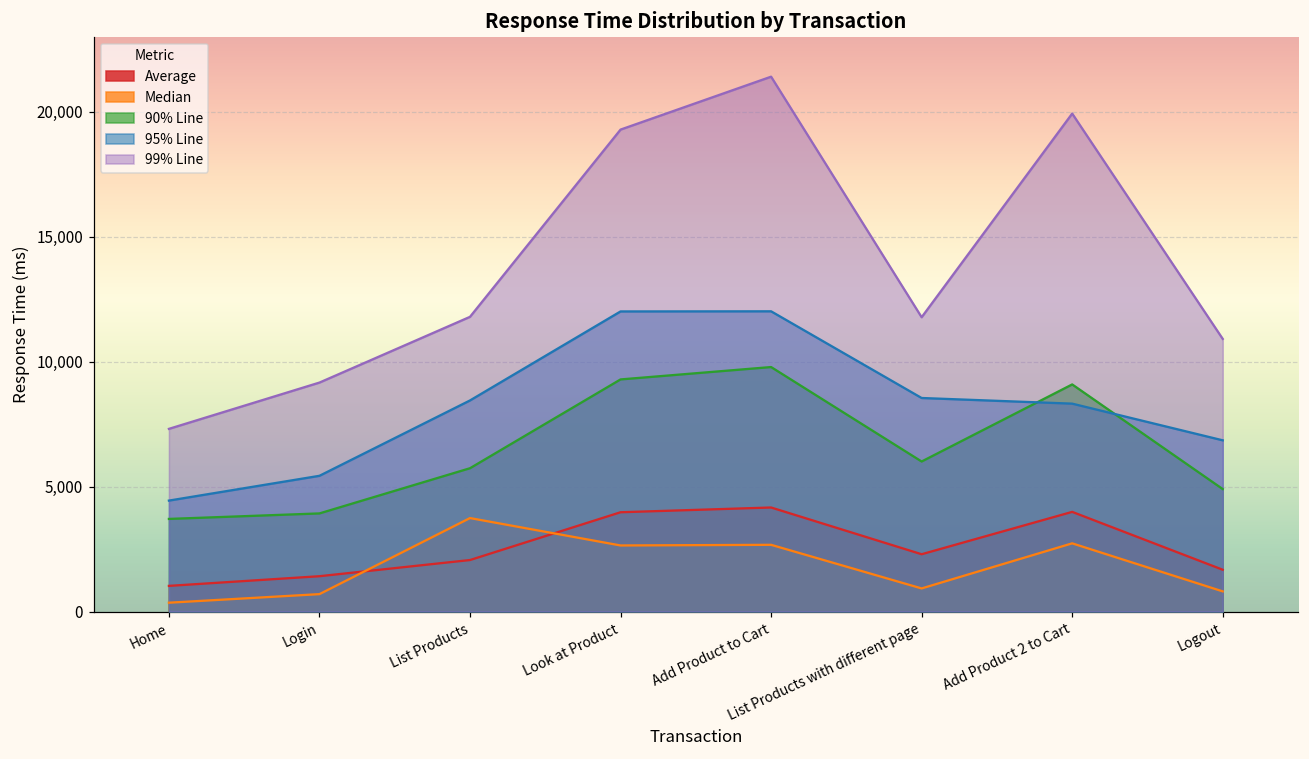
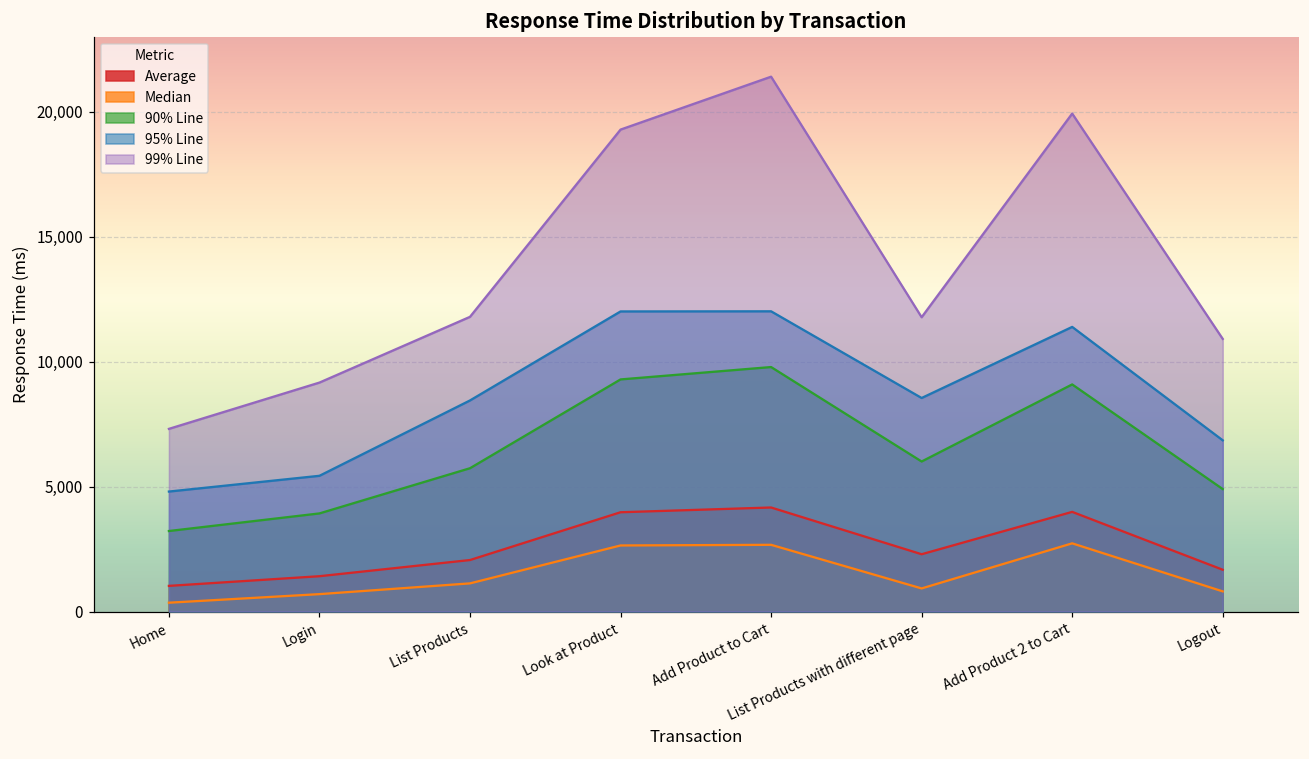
  {
    "Average": {
      "Home": "1,000",
      "Login": "1,400",
      "List Products": "2,100",
      "Look at Product": "4,000",
      "Add Product to Cart": "4,200",
      "List Products with different page": "2,300",
      "Add Product 2 to Cart": "4,000",
      "Logout": "1,700"
    },
    "Median": {
      "Home": "400",
      "Login": "700",
-     "List Products": "3,700",
+     "List Products": "1,100",
      "Look at Product": "2,600",
      "Add Product to Cart": "2,700",
      "List Products with different page": "900",
      "Add Product 2 to Cart": "2,700",
      "Logout": "800"
    },
    "90% Line": {
-     "Home": "3,700",
+     "Home": "3,200",
      "Login": "3,900",
      "List Products": "5,700",
      "Look at Product": "9,300",
      "Add Product to Cart": "9,800",
      "List Products with different page": "6,000",
      "Add Product 2 to Cart": "9,100",
      "Logout": "4,900"
    },
    "95% Line": {
-     "Home": "4,400",
+     "Home": "4,800",
      "Login": "5,400",
      "List Products": "8,400",
      "Look at Product": "12,000",
      "Add Product to Cart": "12,000",
      "List Products with different page": "8,500",
-     "Add Product 2 to Cart": "8,300",
+     "Add Product 2 to Cart": "11,400",
      "Logout": "6,900"
    },
    "99% Line": {
      "Home": "7,300",
      "Login": "9,200",
      "List Products": "11,800",
      "Look at Product": "19,300",
      "Add Product to Cart": "21,400",
      "List Products with different page": "11,800",
      "Add Product 2 to Cart": "19,900",
      "Logout": "10,900"
    }
  }
